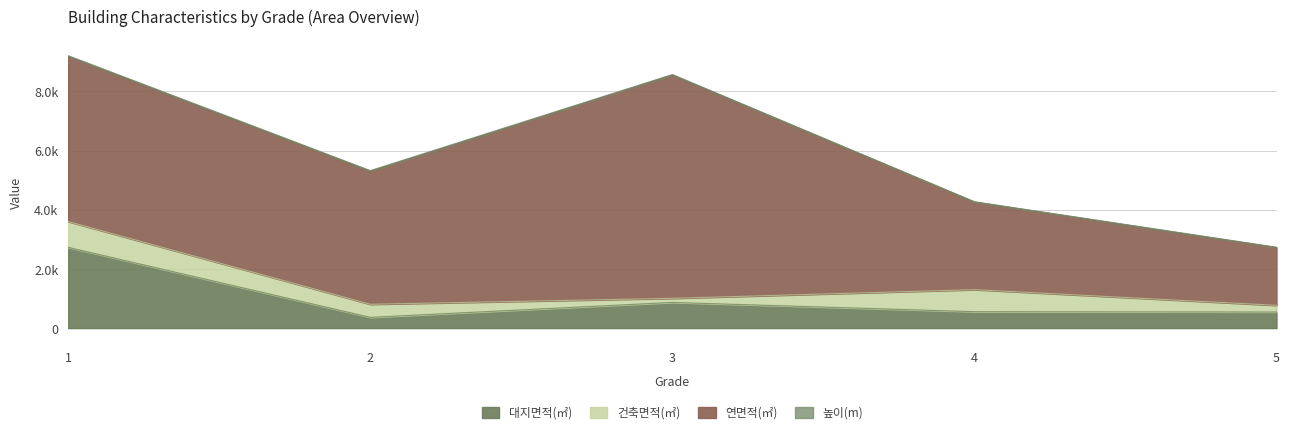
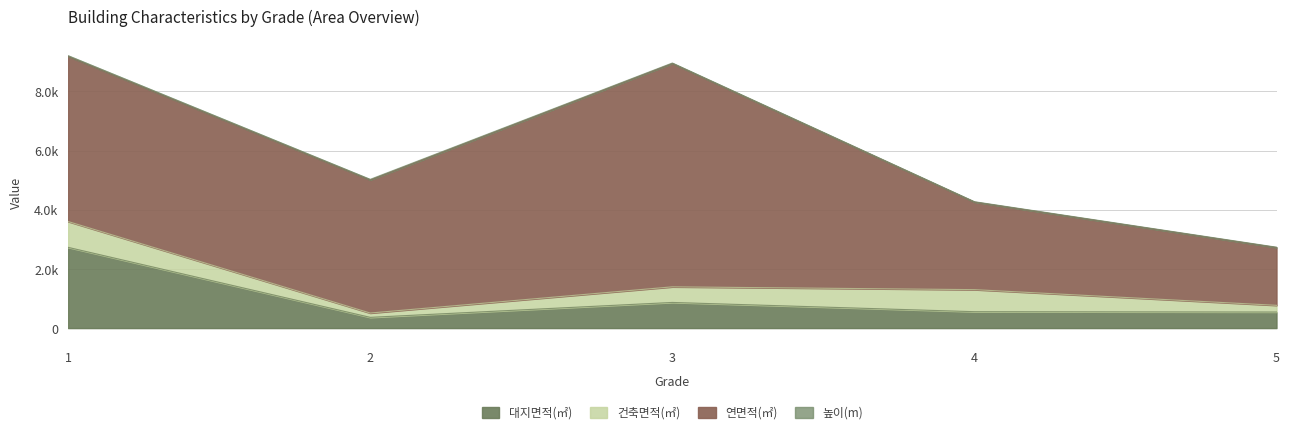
  {
    "건축면적(㎡)": {
      "1": 900,
-     "2": 400,
-     "3": 100,
+     "2": 100,
+     "3": 500,
      "4": 700,
      "5": 200
    }
  }
